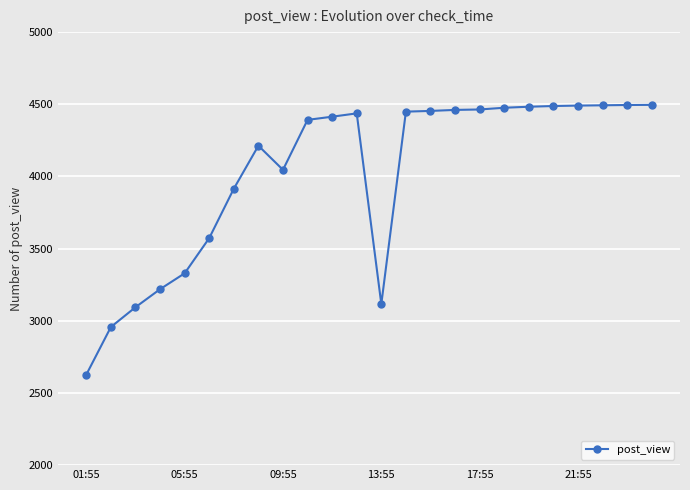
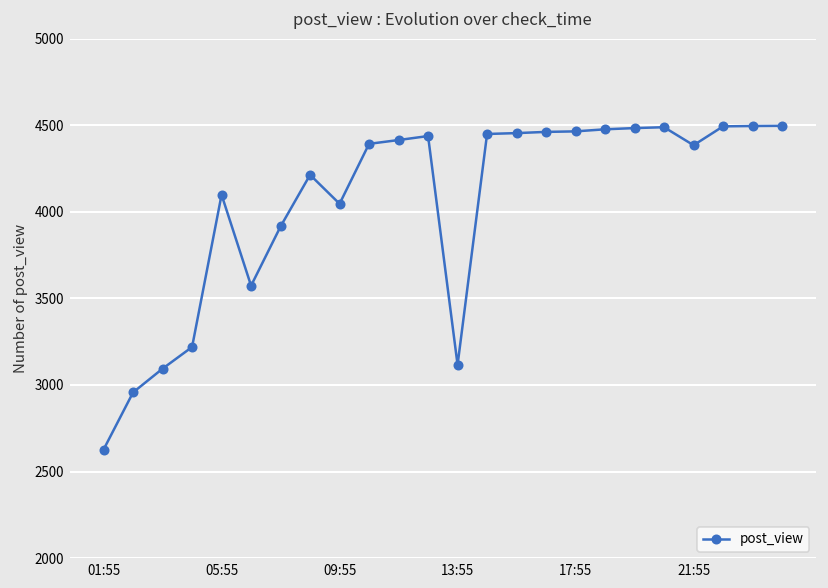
  {
    "01:55": 2630,
-   "05:55": 3330,
+   "05:55": 4100,
    "09:55": 4050,
    "13:55": 3120,
    "17:55": 4460,
-   "21:55": 4490
+   "21:55": 4380
  }
